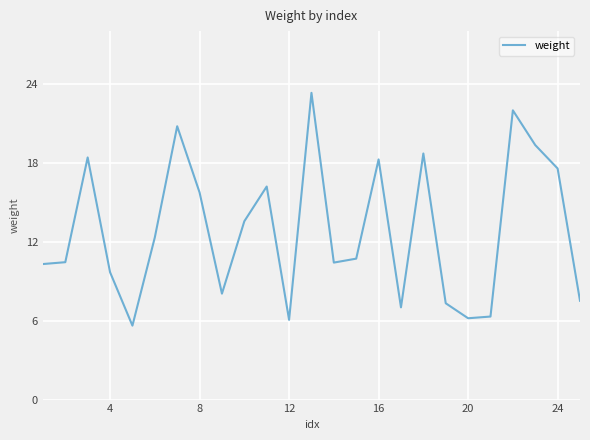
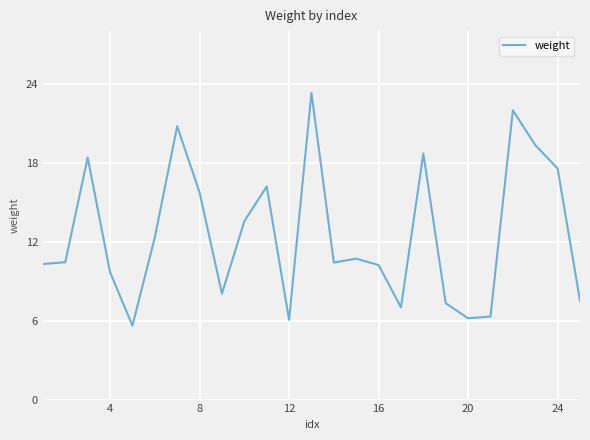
  {
    "4": 9.7,
    "8": 15.7,
    "12": 6.1,
-   "16": 18.3,
+   "16": 10.2,
    "20": 6.2,
    "24": 17.6
  }
